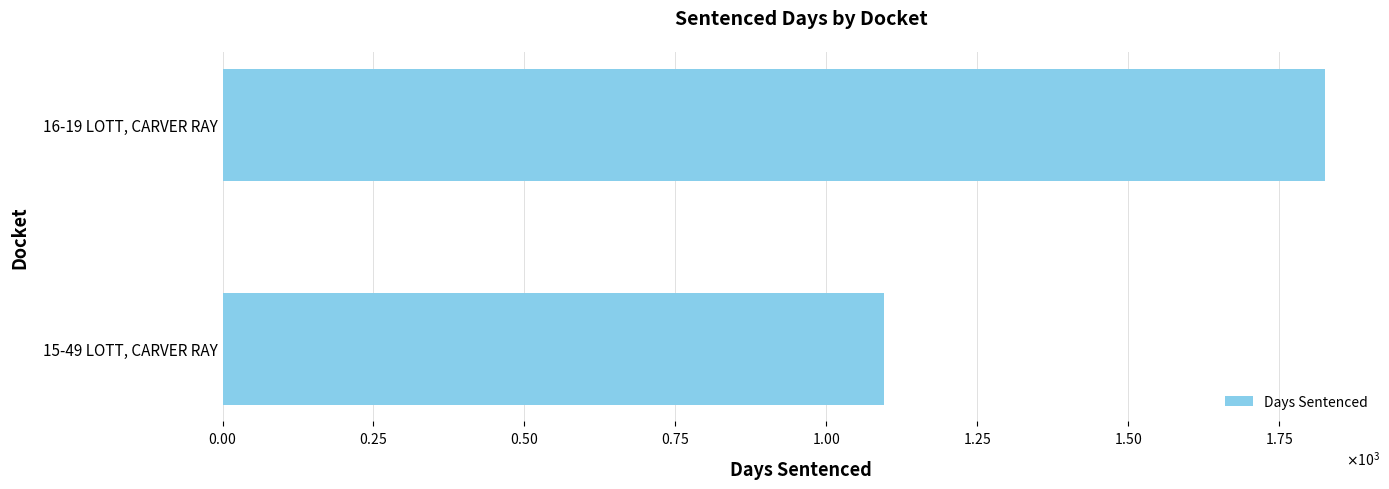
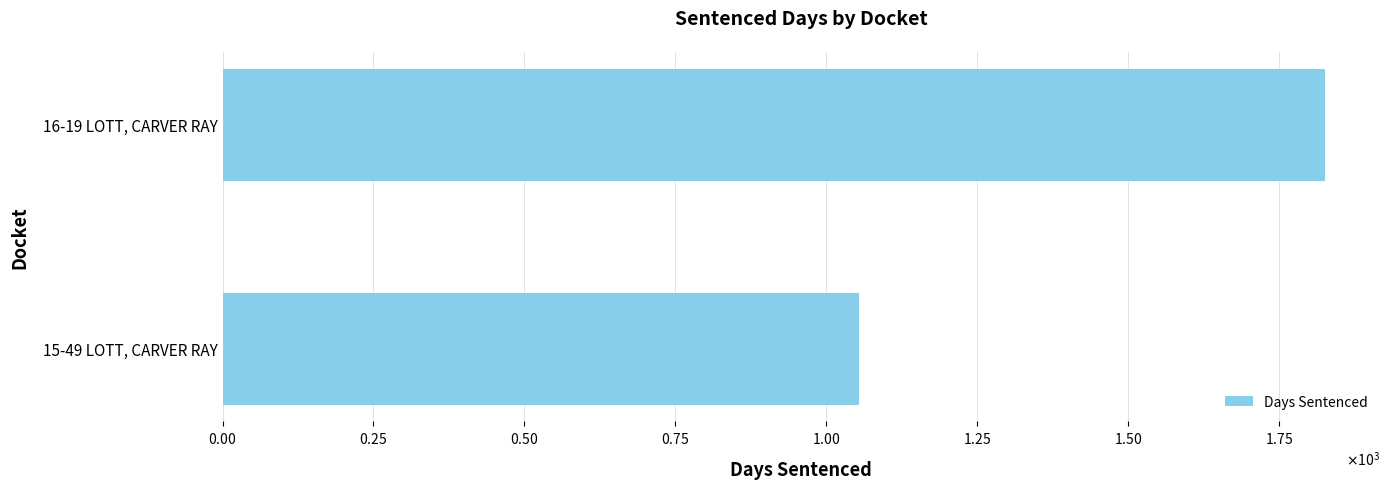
  {
    "16-19 LOTT, CARVER RAY": 1830,
-   "15-49 LOTT, CARVER RAY": 1100
+   "15-49 LOTT, CARVER RAY": 1060
  }
